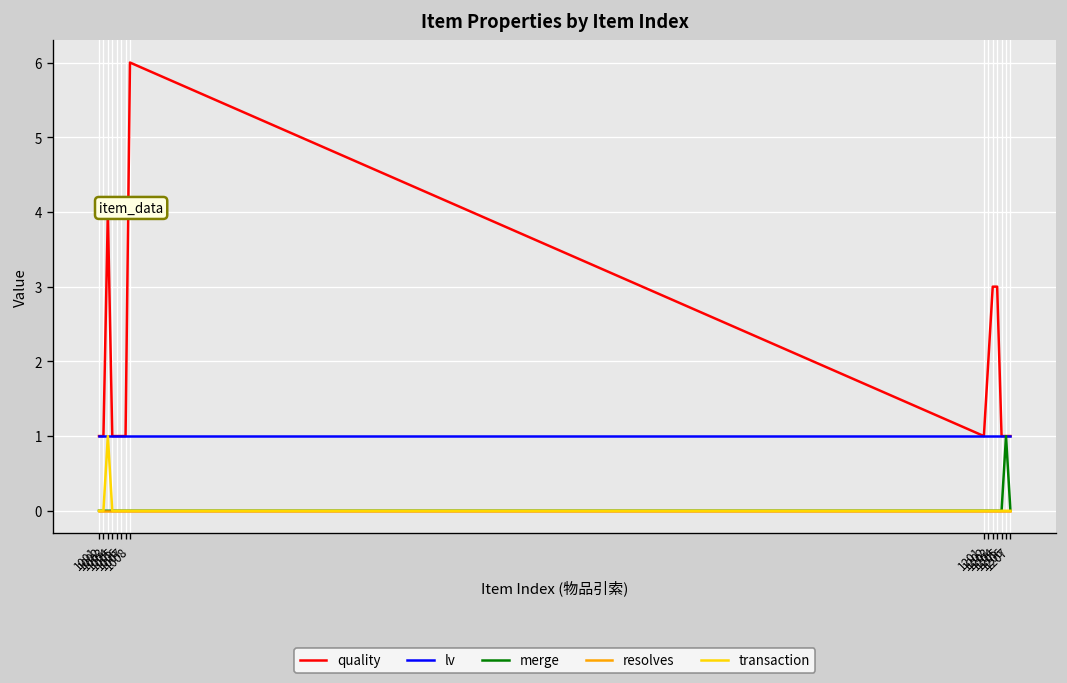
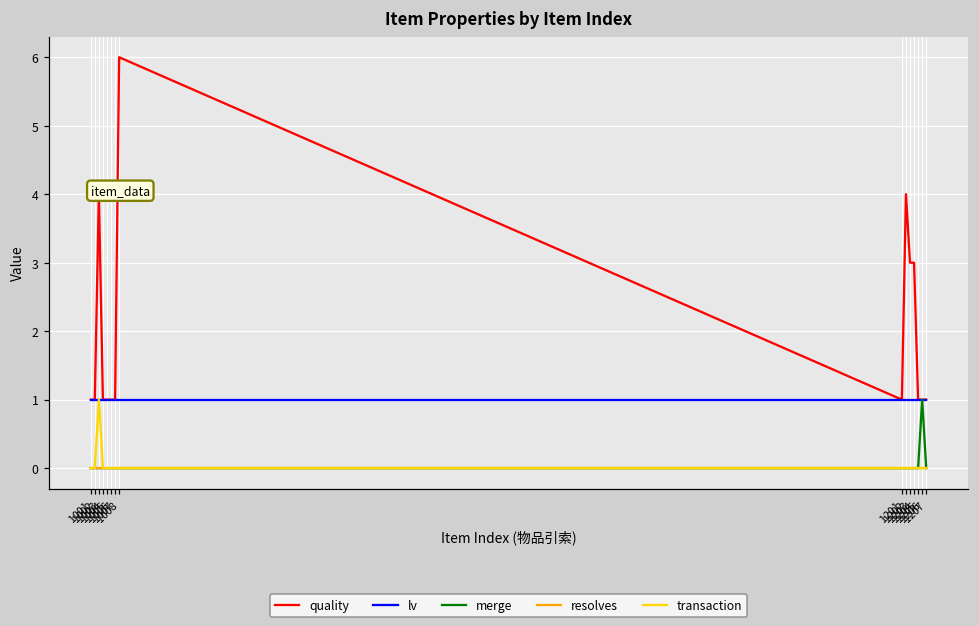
  {
    "quality": {
      "1008": 6,
-     "1202": 2,
+     "1202": 4,
      "1203": 3,
      "1204": 3
    },
    "lv": {
      "1008": 1,
      "1202": 1,
      "1203": 1,
      "1204": 1
    }
  }
